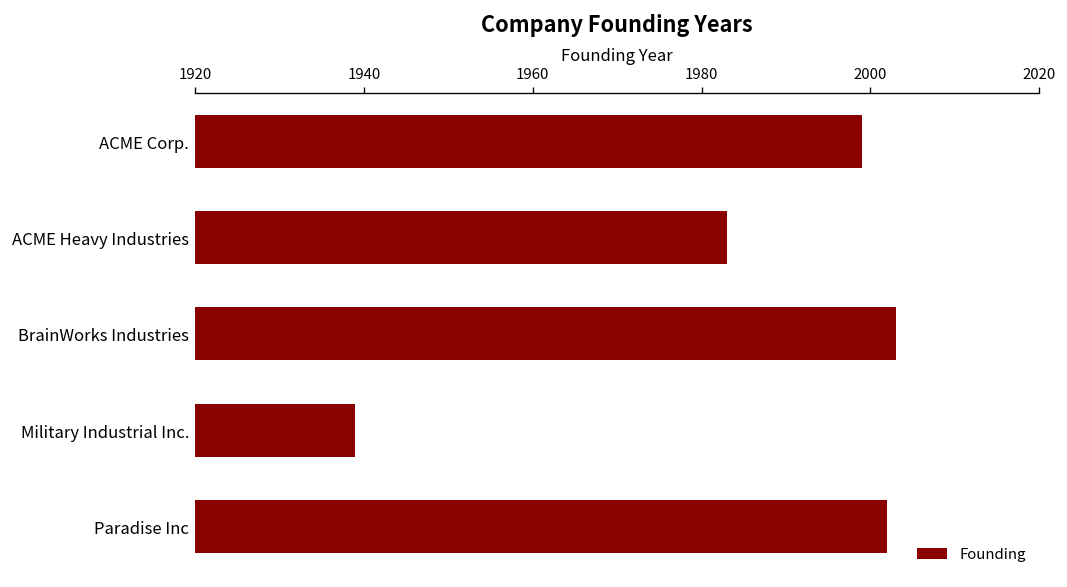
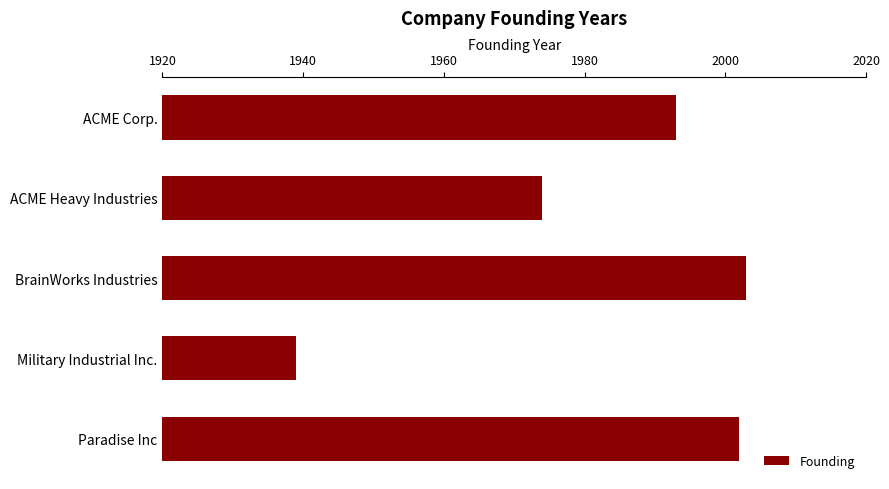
  {
-   "ACME Corp.": 1999,
-   "ACME Heavy Industries": 1983,
+   "ACME Corp.": 1993,
+   "ACME Heavy Industries": 1974,
    "BrainWorks Industries": 2003,
    "Military Industrial Inc.": 1939,
    "Paradise Inc": 2002
  }
